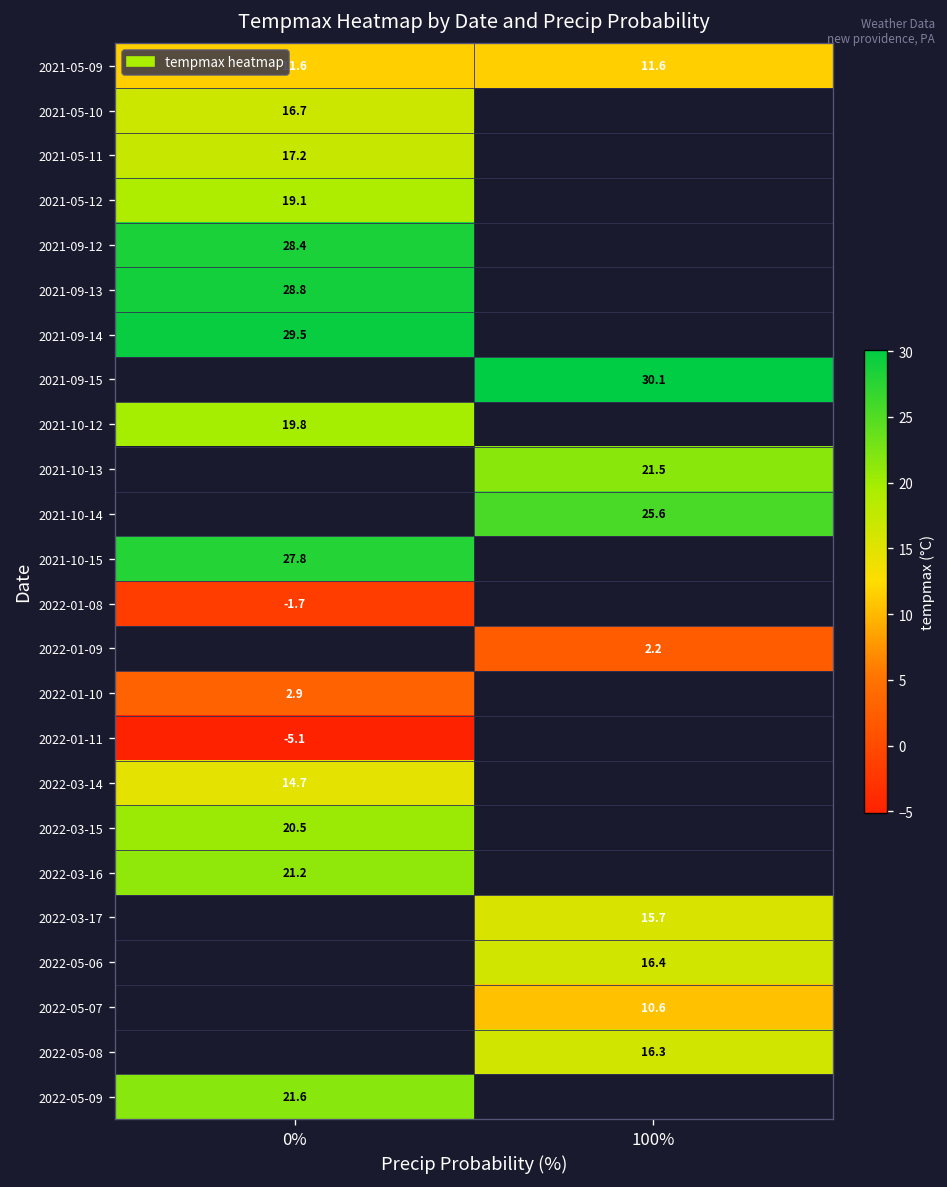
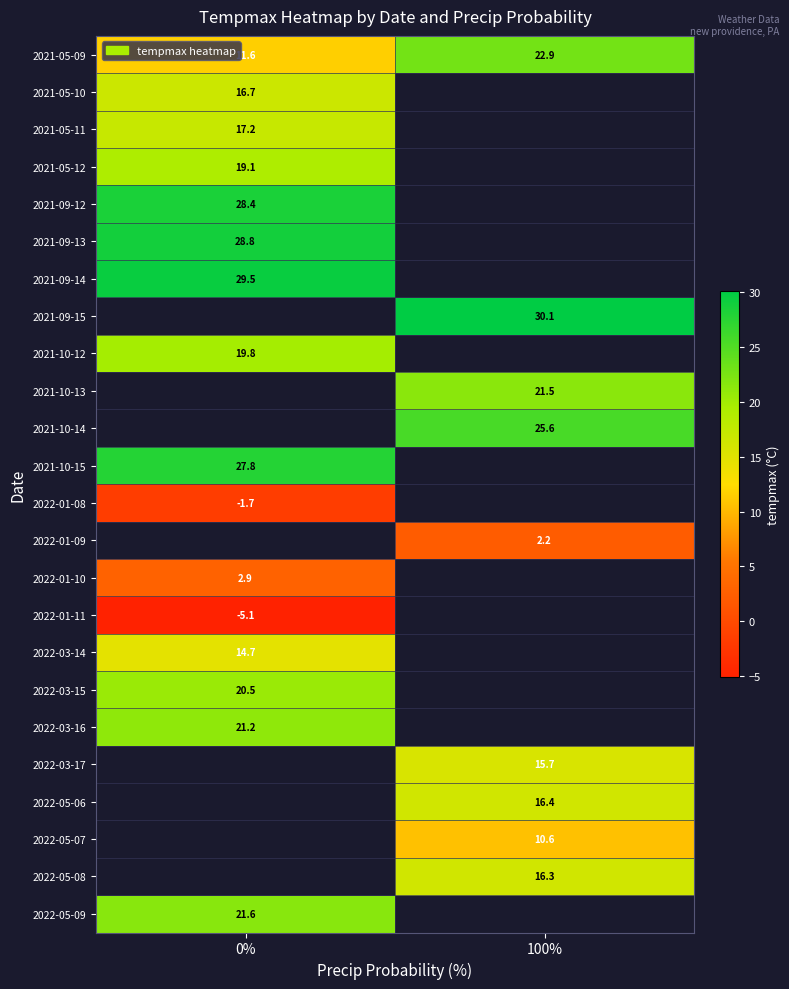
  {
    "2021-05-09": {
-     "100%": 11.6
+     "100%": 22.9
    },
    "2021-05-10": {
      "0%": 16.7
    },
    "2021-05-11": {
      "0%": 17.2
    },
    "2021-05-12": {
      "0%": 19.1
    },
    "2021-09-12": {
      "0%": 28.4
    },
    "2021-09-13": {
      "0%": 28.8
    },
    "2021-09-14": {
      "0%": 29.5
    },
    "2021-09-15": {
      "100%": 30.1
    },
    "2021-10-12": {
      "0%": 19.8
    },
    "2021-10-13": {
      "100%": 21.5
    },
    "2021-10-14": {
      "100%": 25.6
    },
    "2021-10-15": {
      "0%": 27.8
    },
    "2022-01-08": {
      "0%": -1.7
    },
    "2022-01-09": {
      "100%": 2.2
    },
    "2022-01-10": {
      "0%": 2.9
    },
    "2022-01-11": {
      "0%": -5.1
    },
    "2022-03-14": {
      "0%": 14.7
    },
    "2022-03-15": {
      "0%": 20.5
    },
    "2022-03-16": {
      "0%": 21.2
    },
    "2022-03-17": {
      "100%": 15.7
    },
    "2022-05-06": {
      "100%": 16.4
    },
    "2022-05-07": {
      "100%": 10.6
    },
    "2022-05-08": {
      "100%": 16.3
    },
    "2022-05-09": {
      "0%": 21.6
    }
  }
